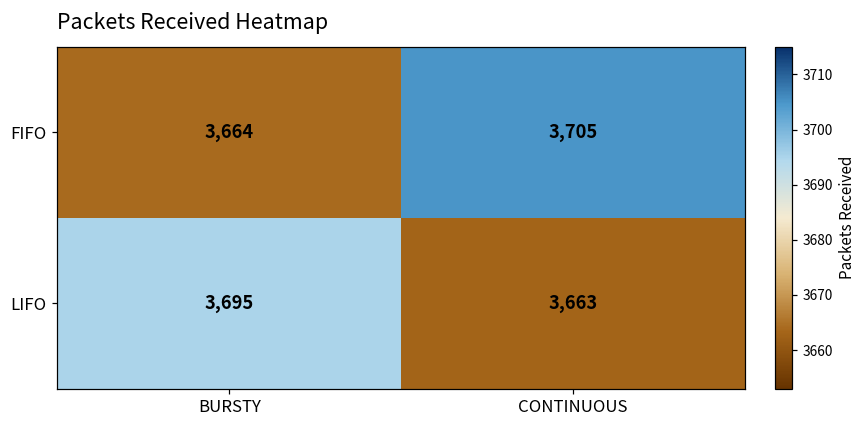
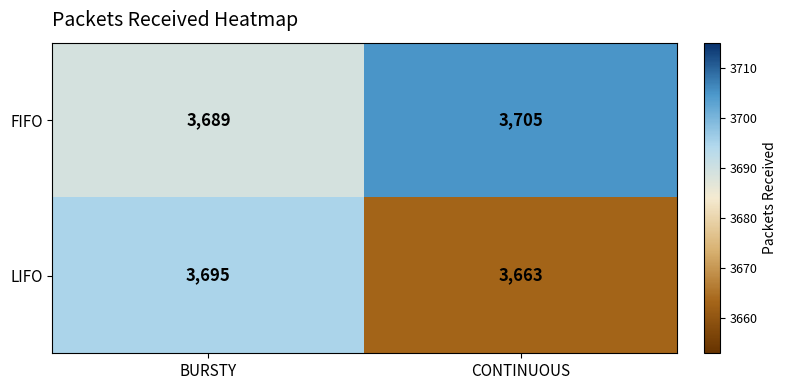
  {
    "FIFO": {
-     "BURSTY": "3,664",
+     "BURSTY": "3,689",
      "CONTINUOUS": "3,705"
    },
    "LIFO": {
      "BURSTY": "3,695",
      "CONTINUOUS": "3,663"
    }
  }
